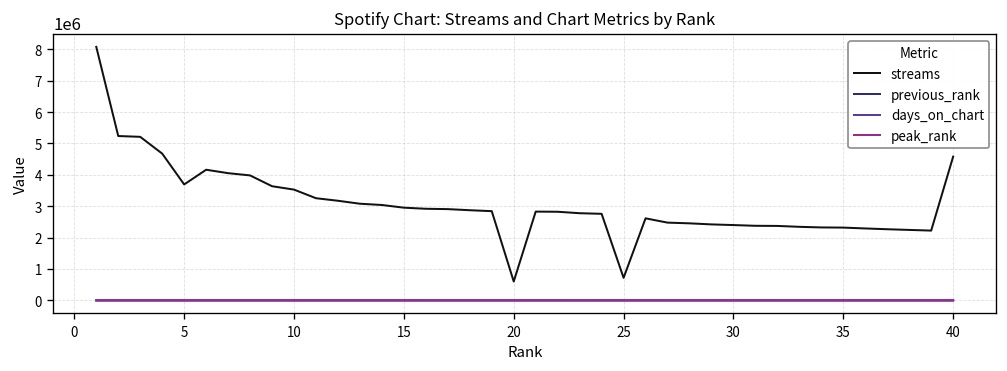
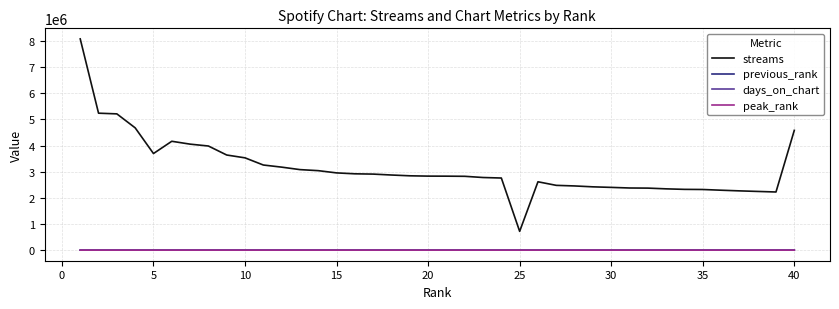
  {
    "streams": {
      "5": 3700000,
      "10": 3500000,
      "15": 3000000,
-     "20": 600000,
+     "20": 2800000,
      "25": 700000,
      "30": 2400000,
      "35": 2300000,
      "40": 4600000
    },
    "peak_rank": {
      "5": 0,
      "10": 0,
      "15": 0,
      "20": 0,
      "25": 0,
      "30": 0,
      "35": 0,
      "40": 0
    }
  }
